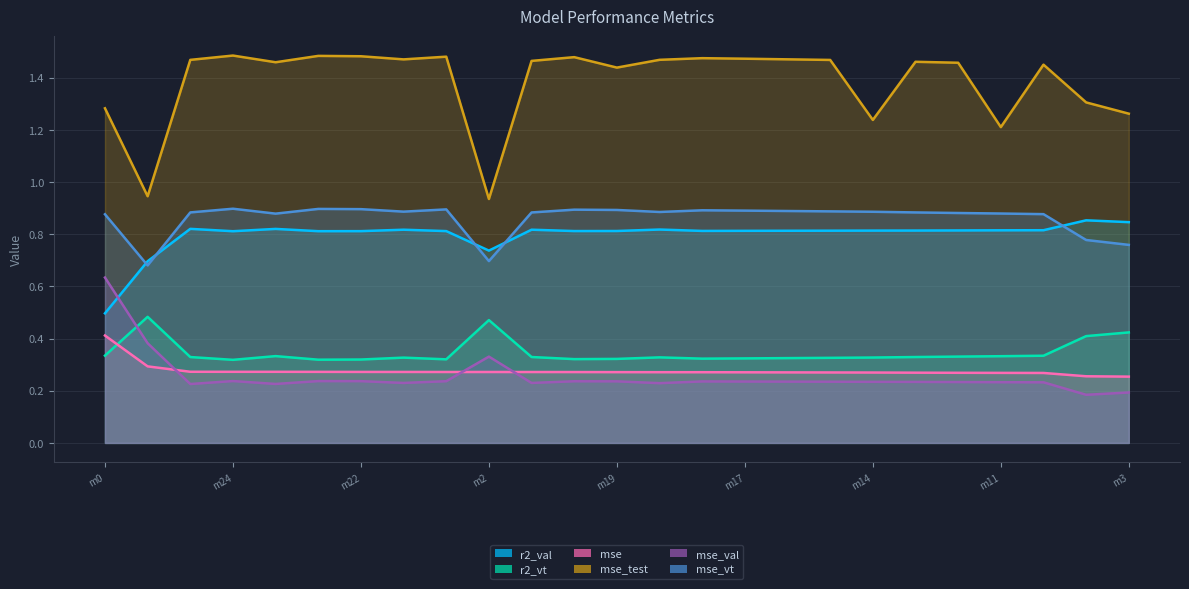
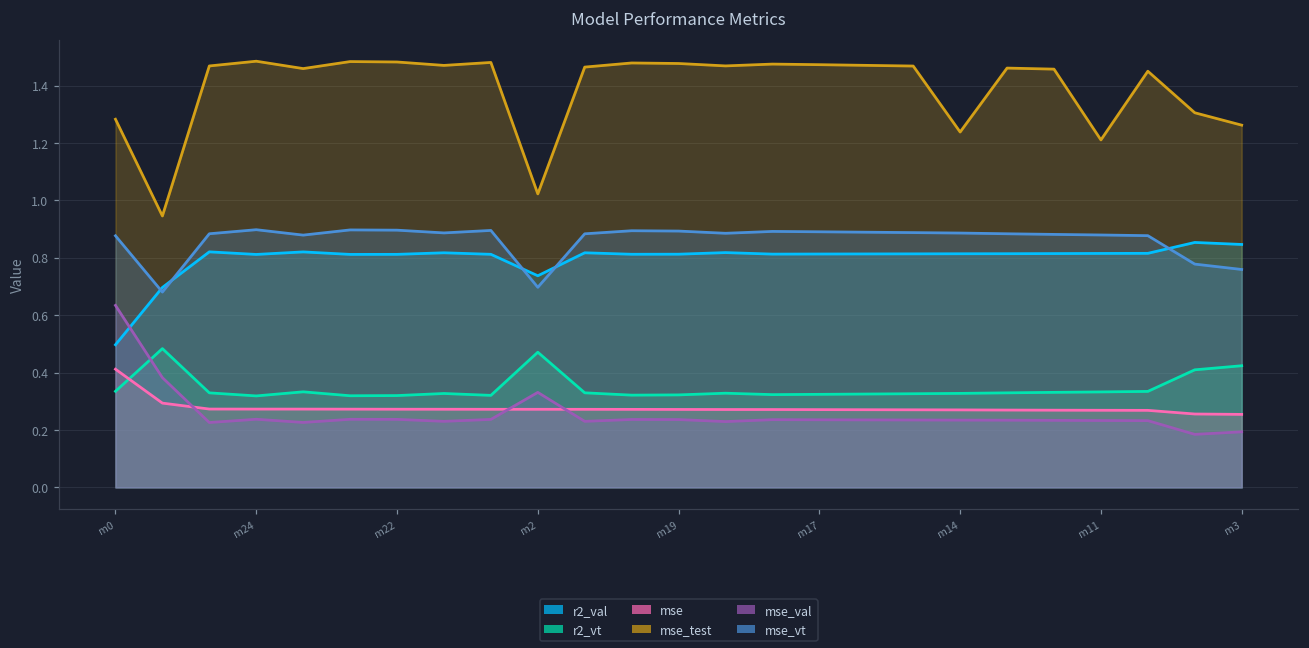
  {
    "mse_test": {
      "m0": 1.28,
      "m24": 1.49,
      "m22": 1.48,
-     "m2": 0.94,
-     "m19": 1.44,
+     "m2": 1.02,
+     "m19": 1.48,
      "m17": 1.47,
      "m14": 1.24,
      "m11": 1.21,
      "m3": 1.26
    }
  }
